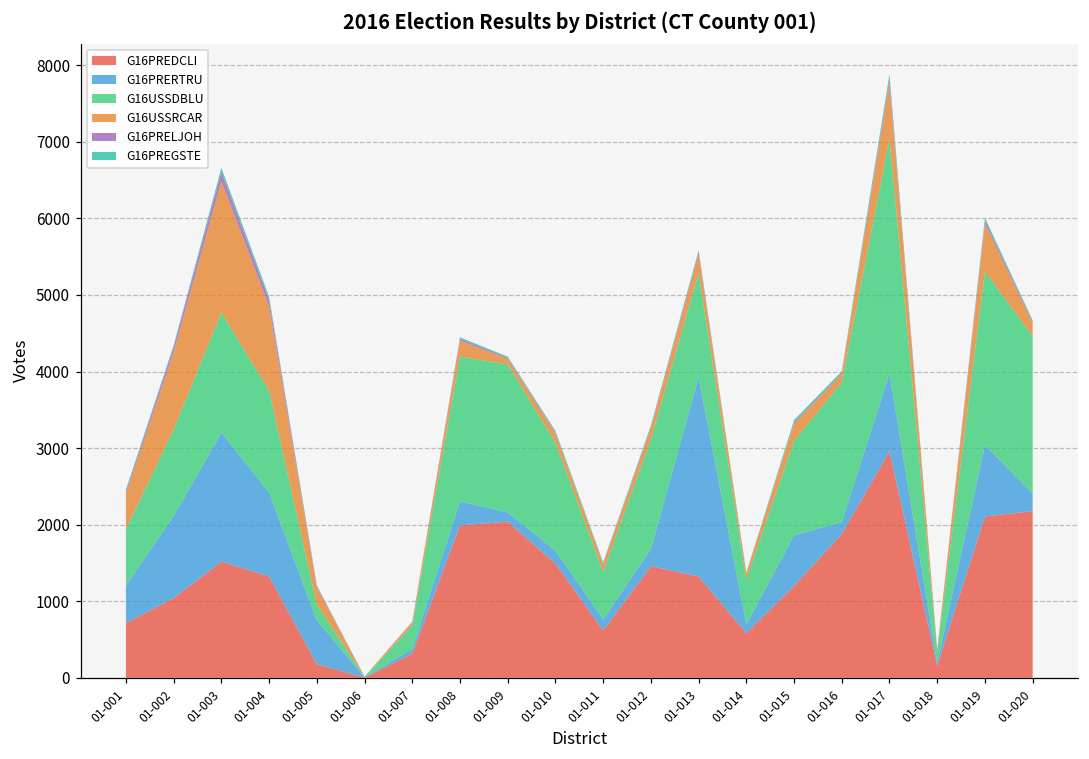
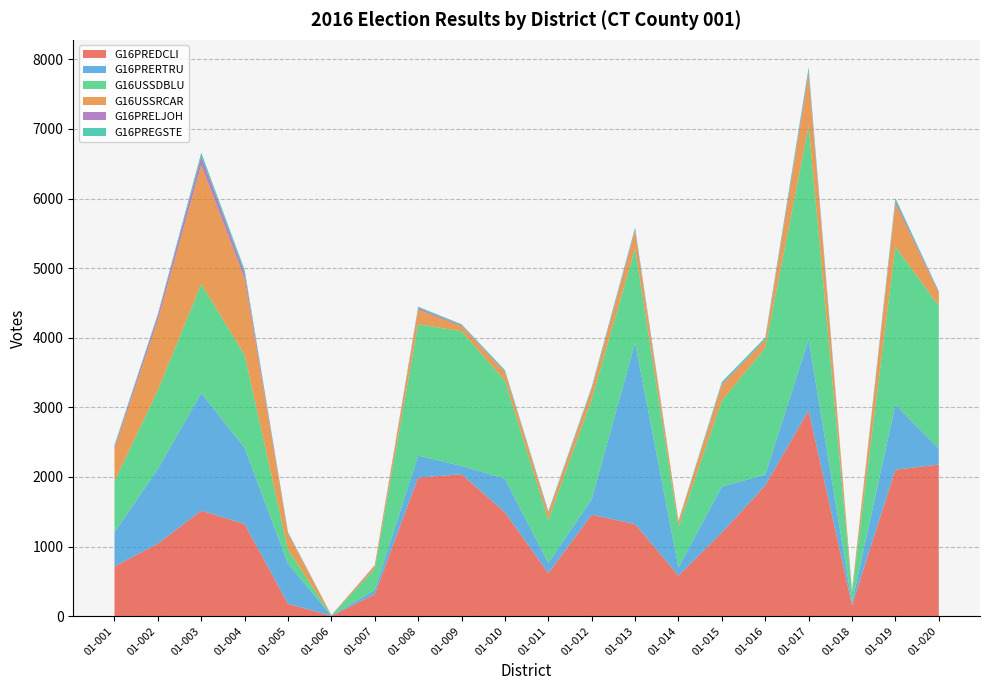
  {
    "G16PRERTRU": {
      "01-001": 500,
      "01-002": 1100,
      "01-003": 1700,
      "01-004": 1100,
      "01-005": 600,
      "01-007": 100,
      "01-008": 300,
      "01-009": 100,
-     "01-010": 200,
+     "01-010": 500,
      "01-011": 100,
      "01-012": 200,
      "01-013": 2600,
      "01-014": 100,
      "01-015": 700,
      "01-016": 200,
      "01-017": 1000,
      "01-019": 900,
      "01-020": 200
    },
    "G16PRELJOH": {
      "01-003": 100,
      "01-004": 100,
      "01-017": 100,
      "01-019": 0
    }
  }
